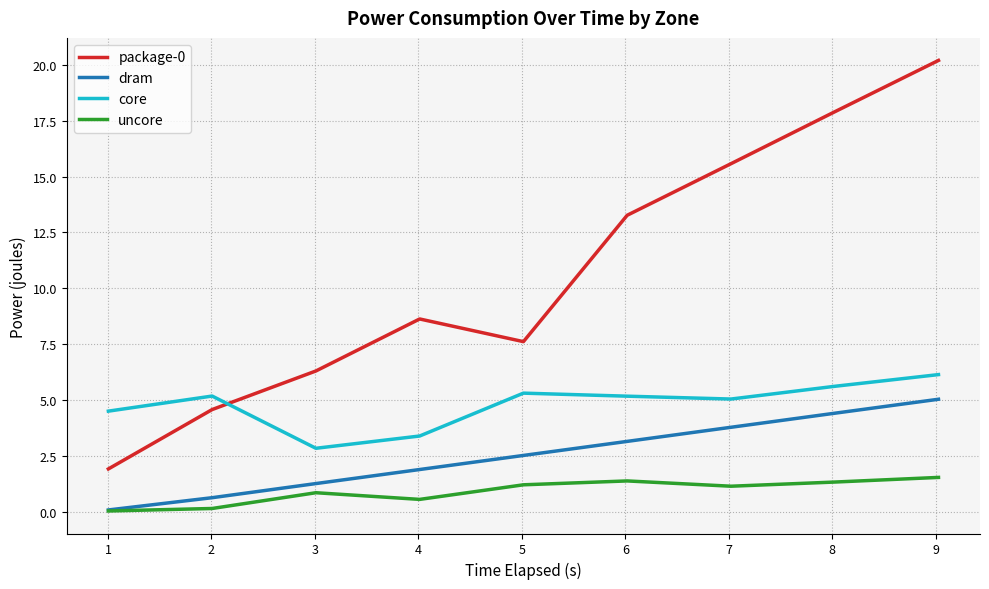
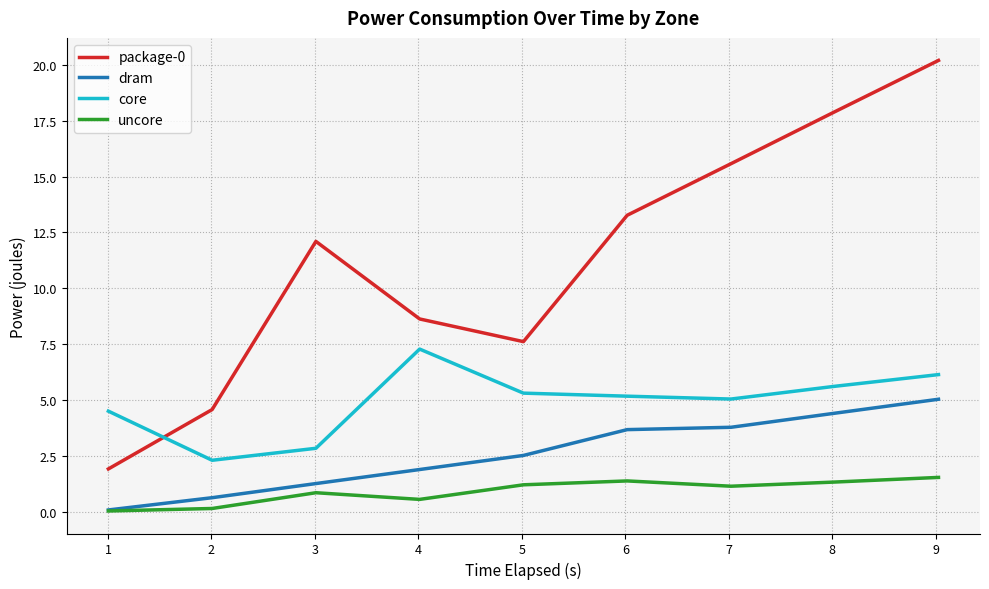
  {
    "package-0": {
      "1": 1.9,
      "2": 4.6,
-     "3": 6.3,
+     "3": 12.1,
      "4": 8.6,
      "5": 7.6,
      "6": 13.3
    },
    "dram": {
      "2": 0.6,
      "3": 1.3,
      "4": 1.9,
      "5": 2.5,
-     "6": 3.1
+     "6": 3.7
    },
    "core": {
      "1": 4.5,
-     "2": 5.2,
+     "2": 2.3,
      "3": 2.8,
-     "4": 3.4,
+     "4": 7.3,
      "5": 5.3,
      "6": 5.2
    },
    "uncore": {
      "2": 0.1,
      "3": 0.8,
      "4": 0.6,
      "5": 1.2,
      "6": 1.4
    }
  }
